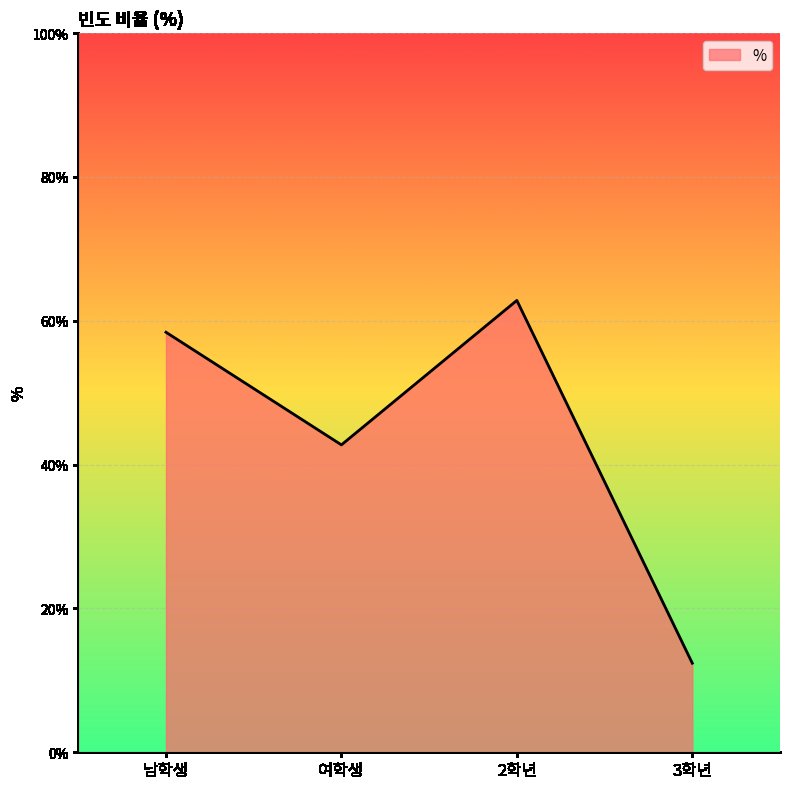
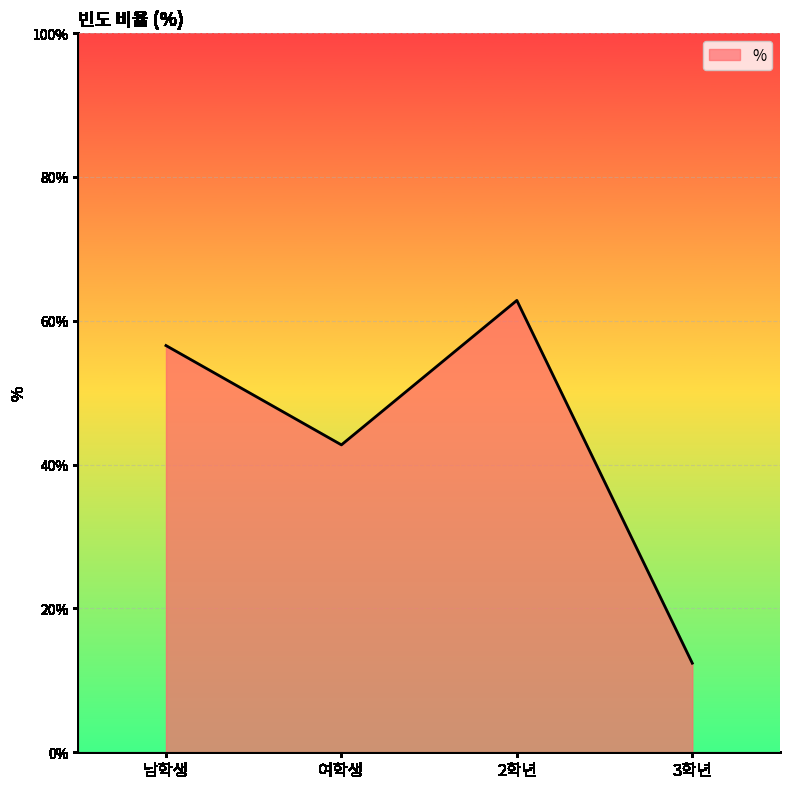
  {
-   "남학생": "58%",
+   "남학생": "57%",
    "여학생": "43%",
    "2학년": "63%",
    "3학년": "12%"
  }
